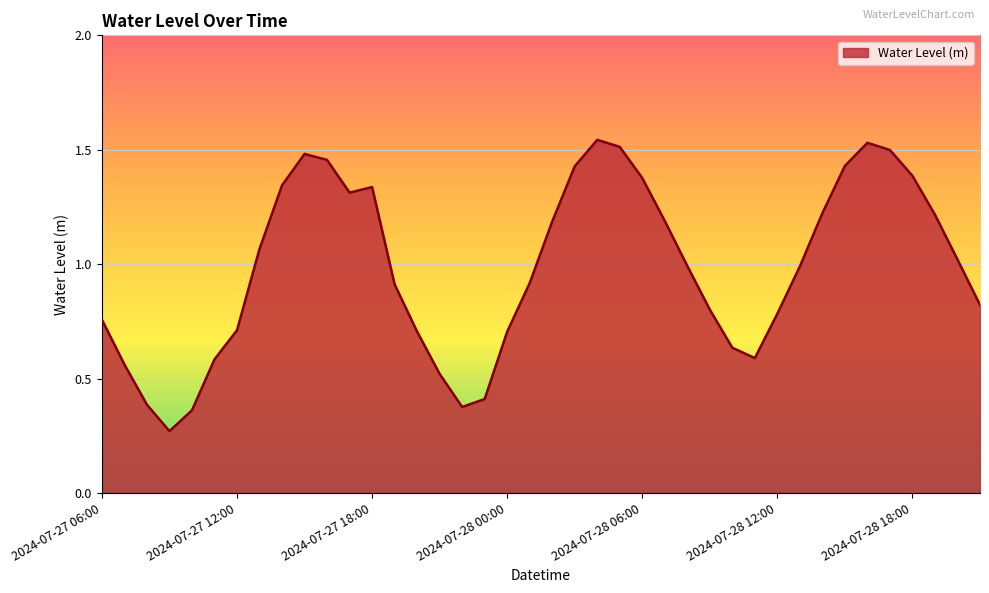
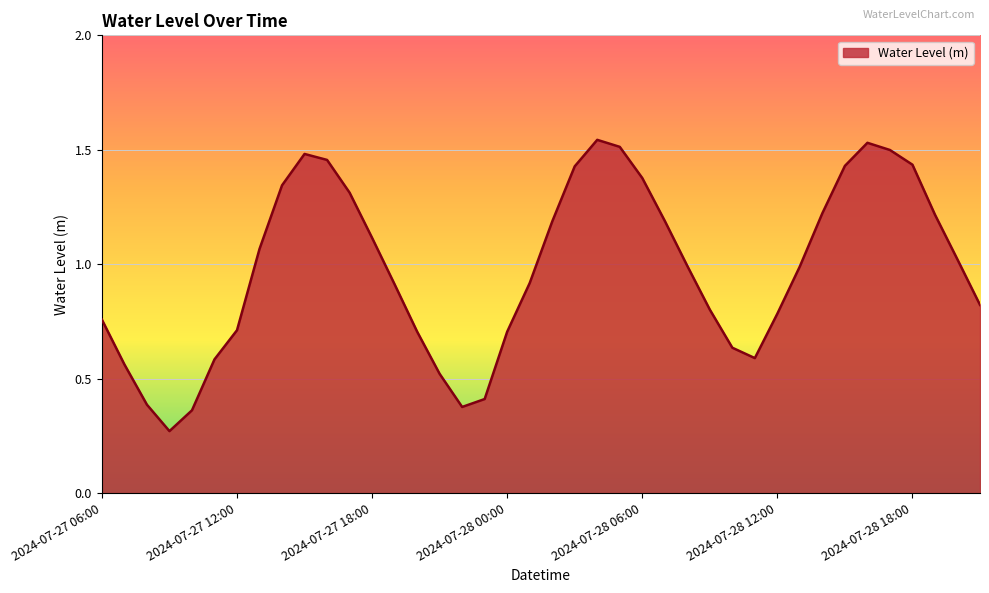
  {
    "2024-07-27 06:00": 0.76,
    "2024-07-27 12:00": 0.71,
-   "2024-07-27 18:00": 1.34,
+   "2024-07-27 18:00": 1.12,
    "2024-07-28 00:00": 0.71,
    "2024-07-28 06:00": 1.38,
    "2024-07-28 12:00": 0.78,
-   "2024-07-28 18:00": 1.39
+   "2024-07-28 18:00": 1.43
  }
